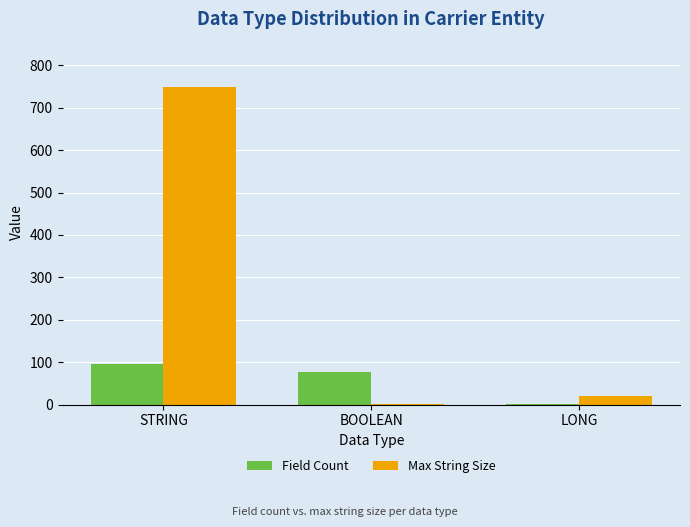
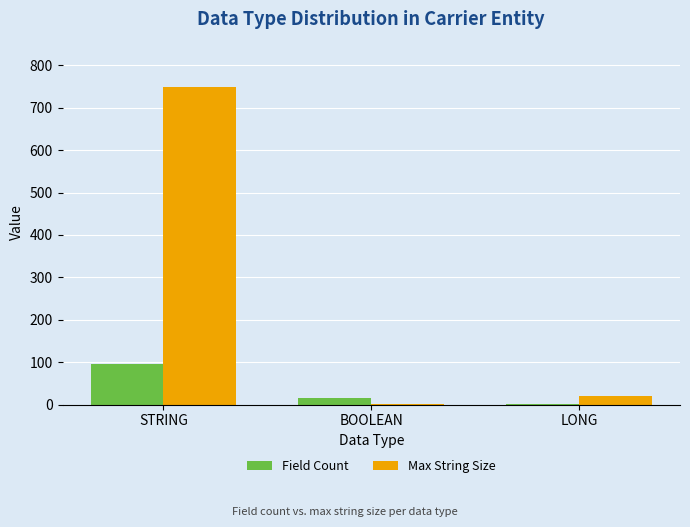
  {
    "Field Count": {
      "STRING": 100,
-     "BOOLEAN": 80
+     "BOOLEAN": 20
    },
    "Max String Size": {
      "STRING": 750,
      "LONG": 20
    }
  }
